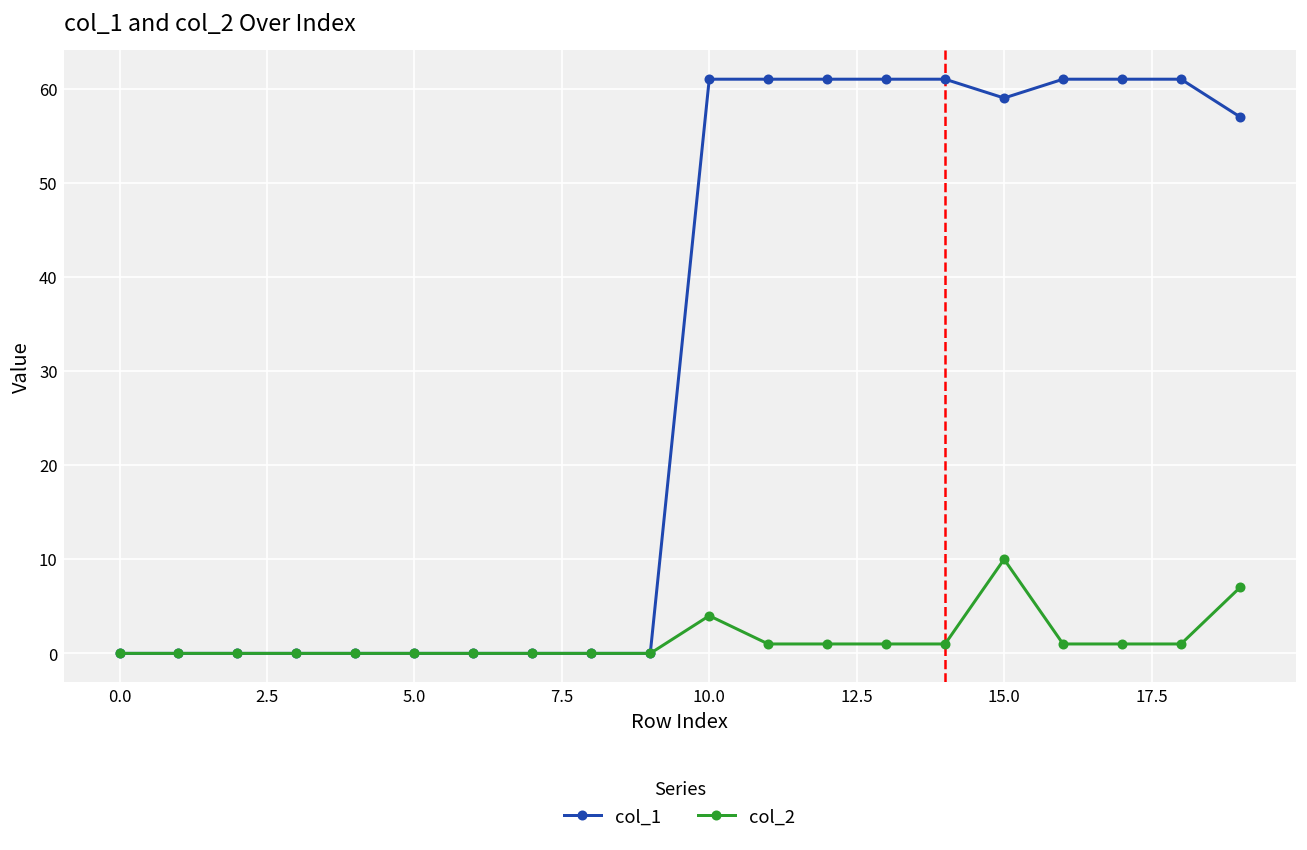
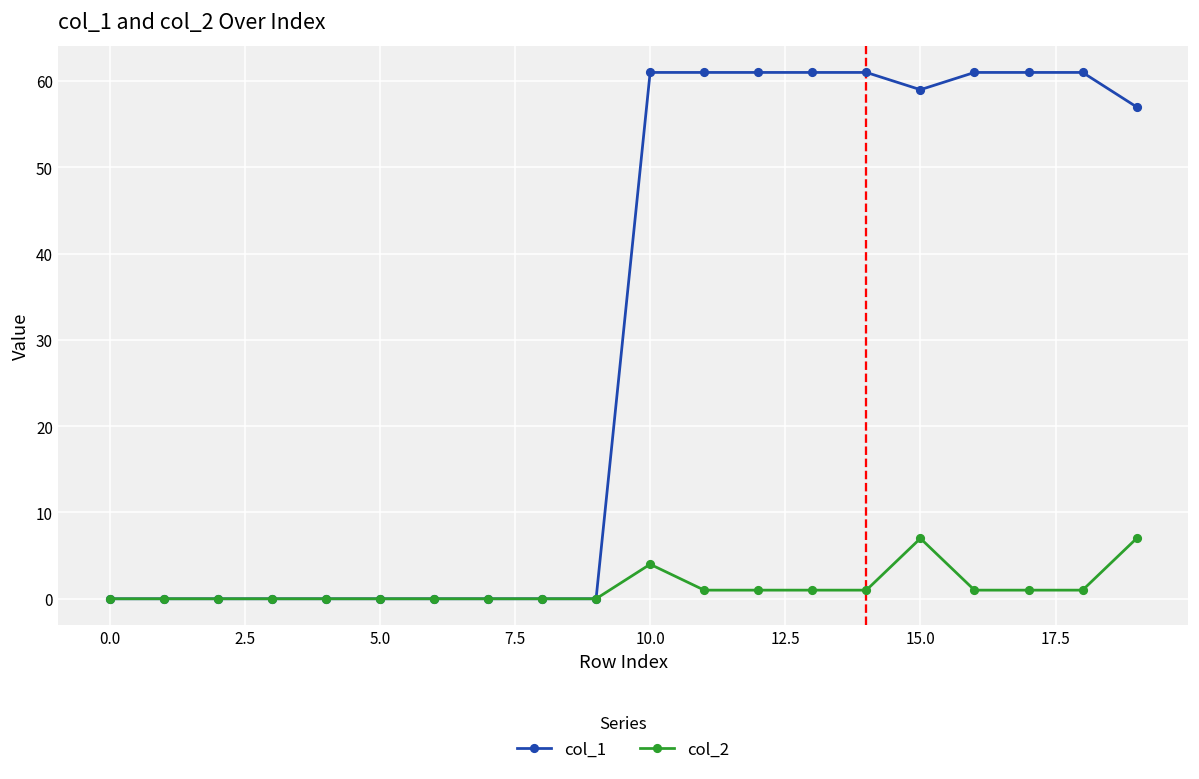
  {
    "col_1": {
      "10.0": 61,
      "15.0": 59
    },
    "col_2": {
      "10.0": 4,
-     "15.0": 10
+     "15.0": 7
    }
  }
